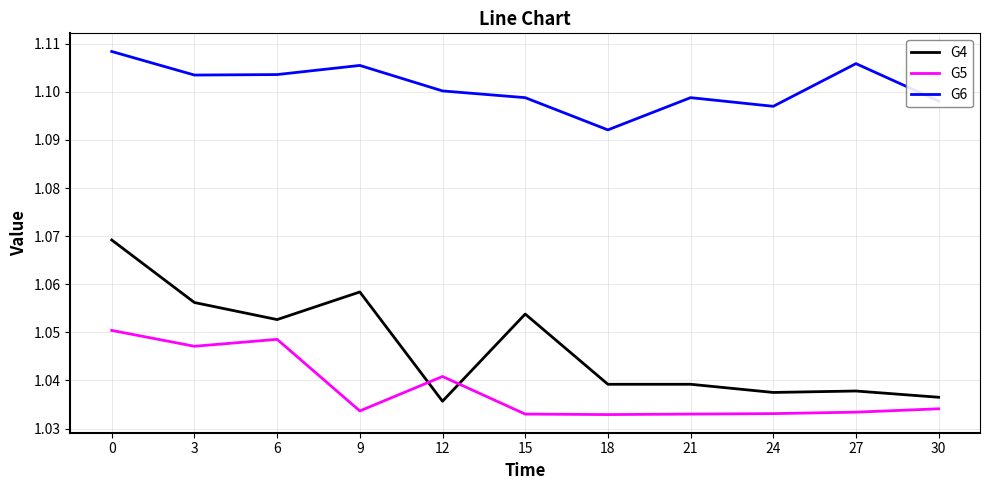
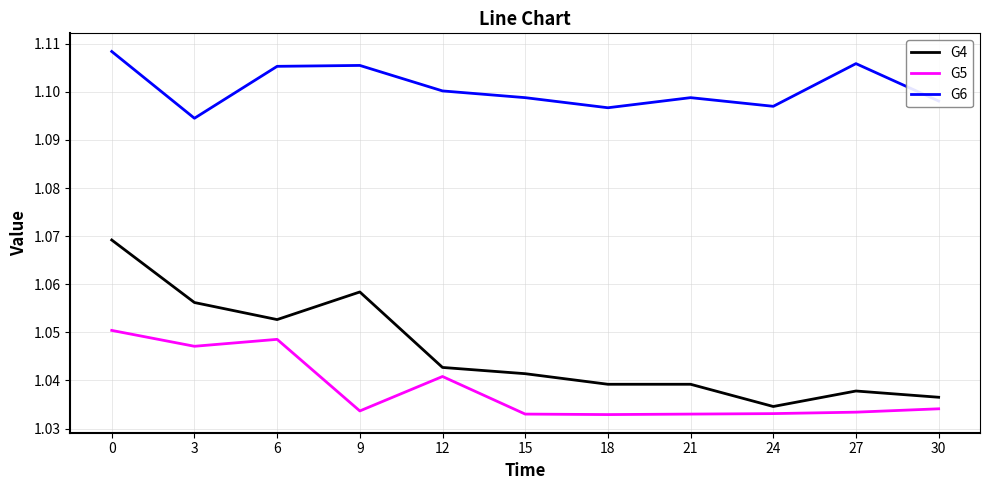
  {
    "G4": {
      "0": 1.069,
      "3": 1.056,
      "6": 1.053,
      "9": 1.058,
-     "12": 1.036,
-     "15": 1.054,
+     "12": 1.043,
+     "15": 1.041,
      "18": 1.039,
      "21": 1.039,
-     "24": 1.038,
+     "24": 1.035,
      "27": 1.038,
      "30": 1.036
    },
    "G5": {
      "0": 1.050,
      "3": 1.047,
      "6": 1.049,
      "9": 1.034,
      "12": 1.041,
      "15": 1.033,
      "18": 1.033,
      "21": 1.033,
      "24": 1.033,
      "27": 1.033,
      "30": 1.034
    },
    "G6": {
      "0": 1.108,
-     "3": 1.104,
-     "6": 1.104,
+     "3": 1.095,
+     "6": 1.105,
      "9": 1.105,
      "12": 1.100,
      "15": 1.099,
-     "18": 1.092,
+     "18": 1.097,
      "21": 1.099,
      "24": 1.097,
      "27": 1.106
    }
  }
